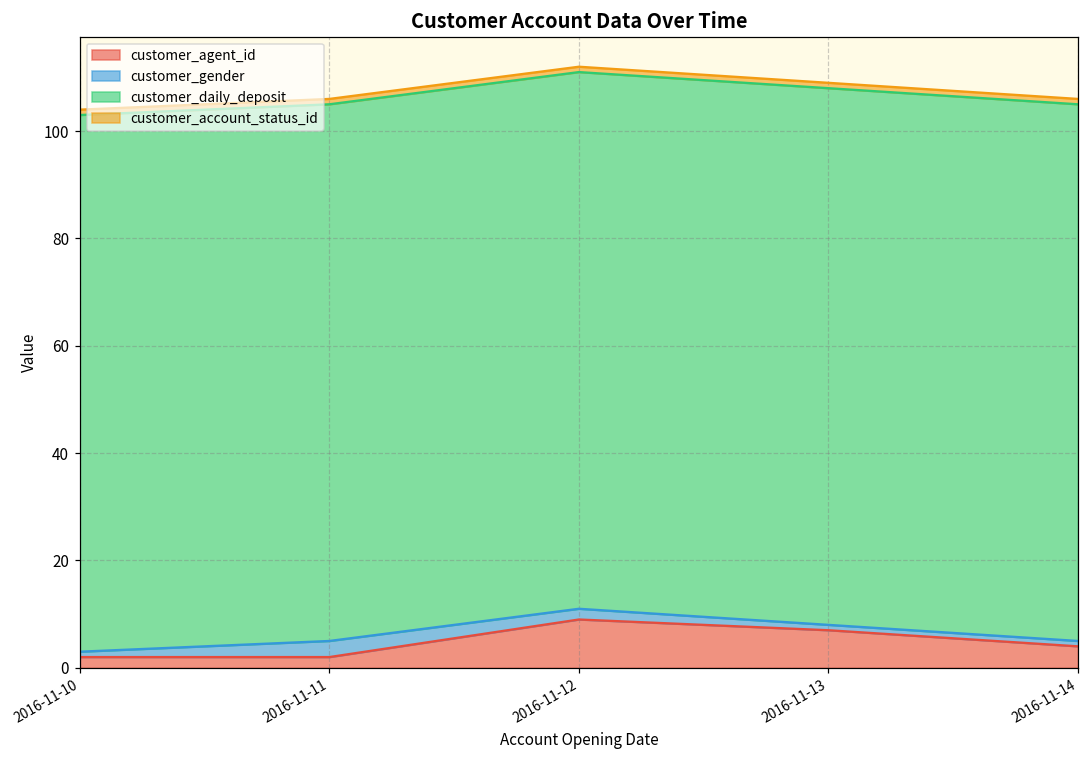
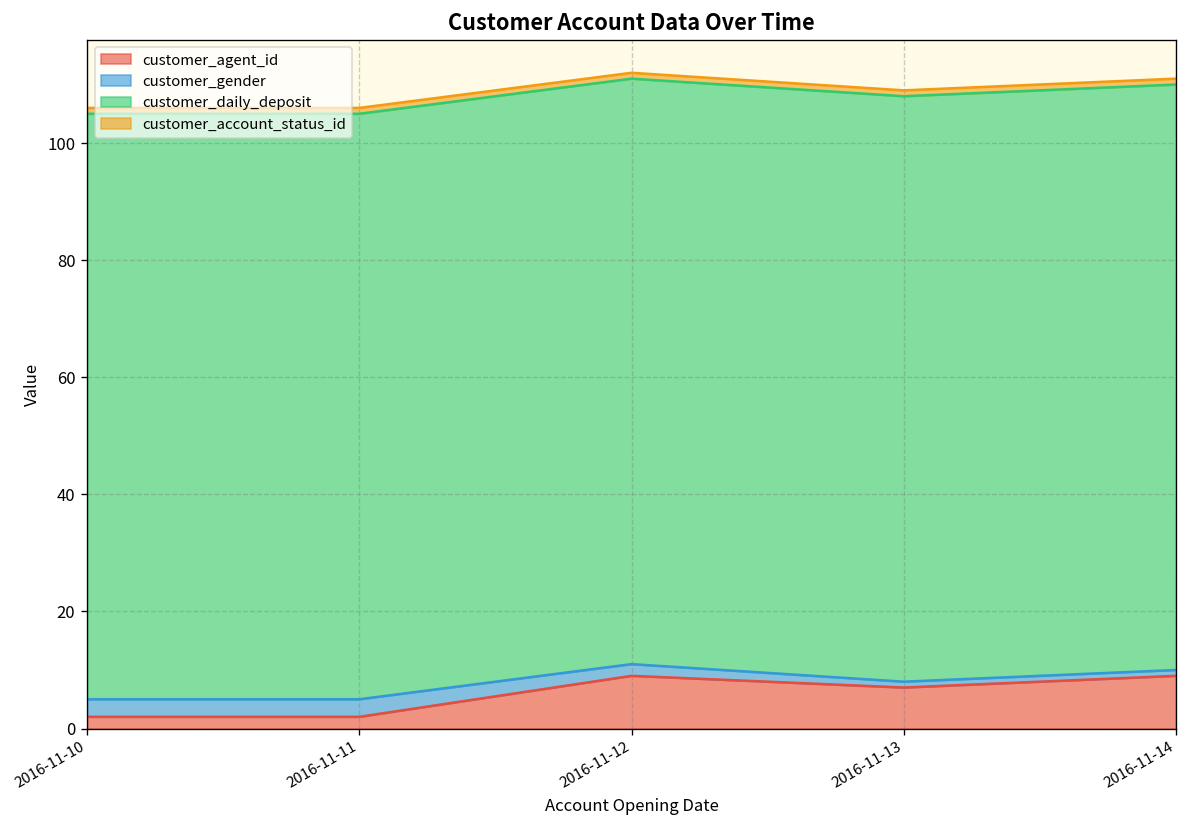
  {
    "customer_agent_id": {
      "2016-11-10": 2,
      "2016-11-11": 2,
      "2016-11-12": 9,
      "2016-11-13": 7,
-     "2016-11-14": 4
+     "2016-11-14": 9
    },
    "customer_gender": {
-     "2016-11-10": 1,
+     "2016-11-10": 3,
      "2016-11-11": 3,
      "2016-11-12": 2,
      "2016-11-13": 1,
      "2016-11-14": 1
    },
    "customer_daily_deposit": {
      "2016-11-10": 100,
      "2016-11-11": 100,
      "2016-11-12": 100,
      "2016-11-13": 100,
      "2016-11-14": 100
    },
    "customer_account_status_id": {
      "2016-11-10": 1,
      "2016-11-11": 1,
      "2016-11-12": 1,
      "2016-11-13": 1,
      "2016-11-14": 1
    }
  }
